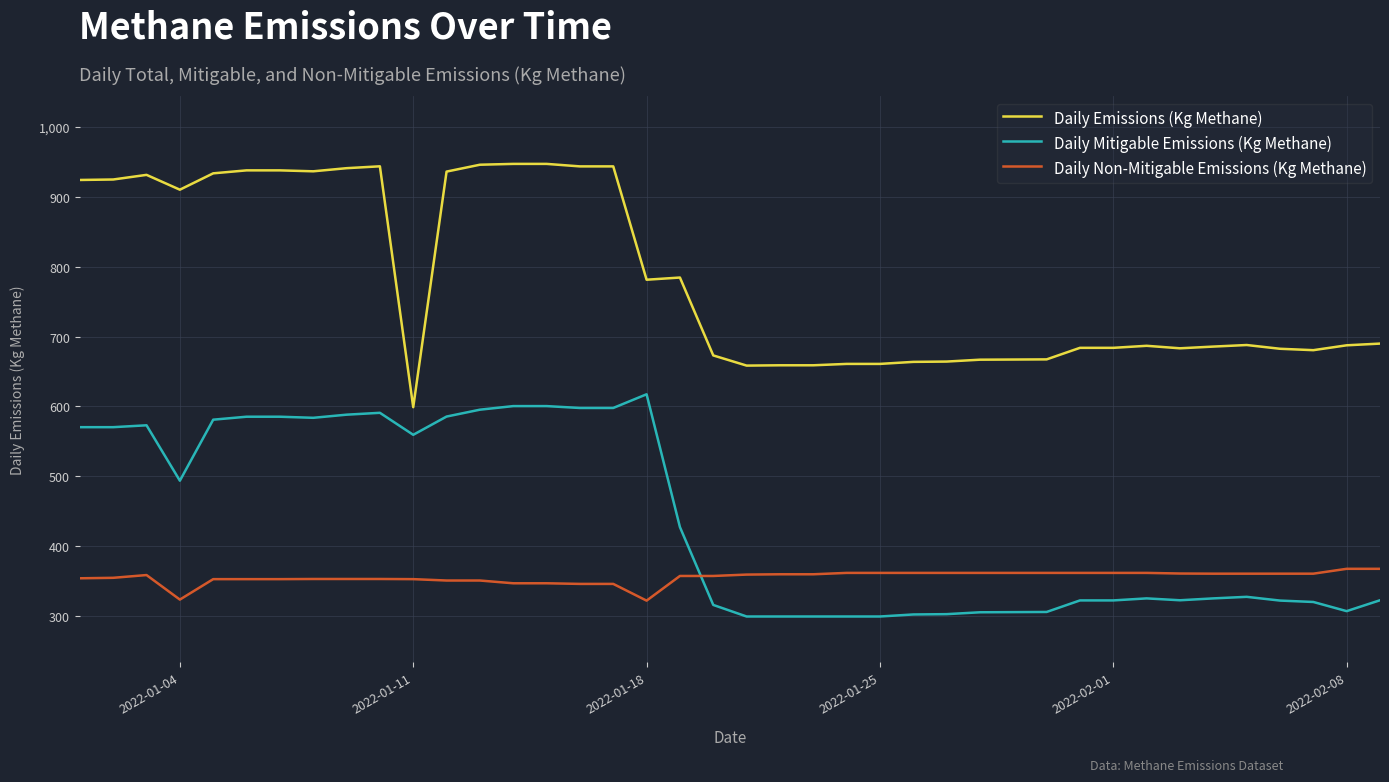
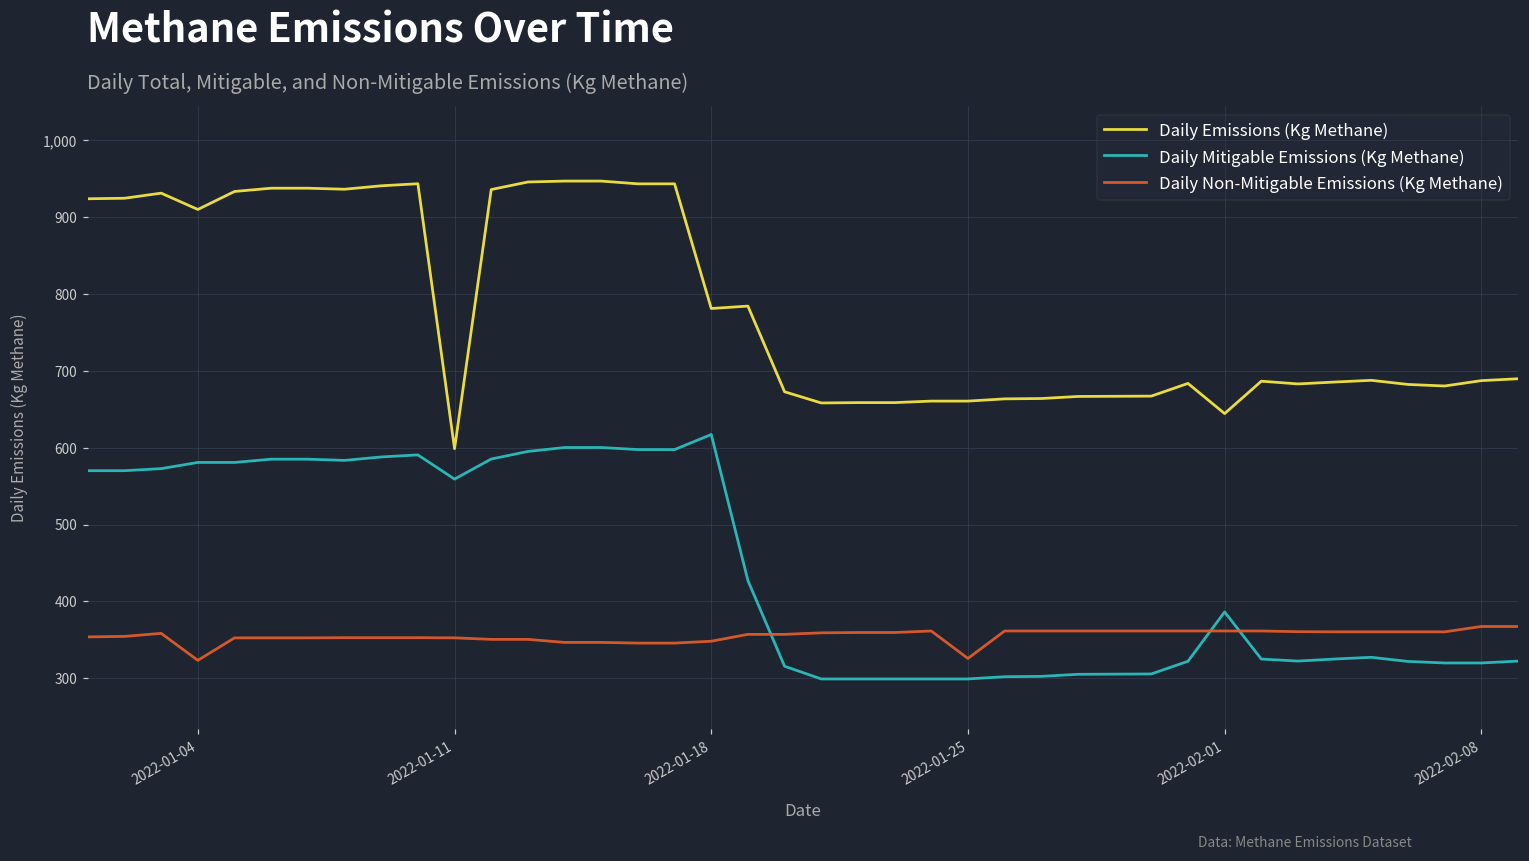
  {
    "Daily Emissions (Kg Methane)": {
      "2022-01-04": 910,
      "2022-01-11": 600,
      "2022-01-18": 780,
      "2022-01-25": 660,
-     "2022-02-01": 680,
+     "2022-02-01": 640,
      "2022-02-08": 690
    },
    "Daily Mitigable Emissions (Kg Methane)": {
-     "2022-01-04": 490,
+     "2022-01-04": 580,
      "2022-01-11": 560,
      "2022-01-18": 620,
      "2022-01-25": 300,
-     "2022-02-01": 320,
-     "2022-02-08": 310
+     "2022-02-01": 390,
+     "2022-02-08": 320
    },
    "Daily Non-Mitigable Emissions (Kg Methane)": {
      "2022-01-04": 320,
      "2022-01-11": 350,
-     "2022-01-18": 320,
-     "2022-01-25": 360,
+     "2022-01-18": 350,
+     "2022-01-25": 330,
      "2022-02-01": 360,
      "2022-02-08": 370
    }
  }
